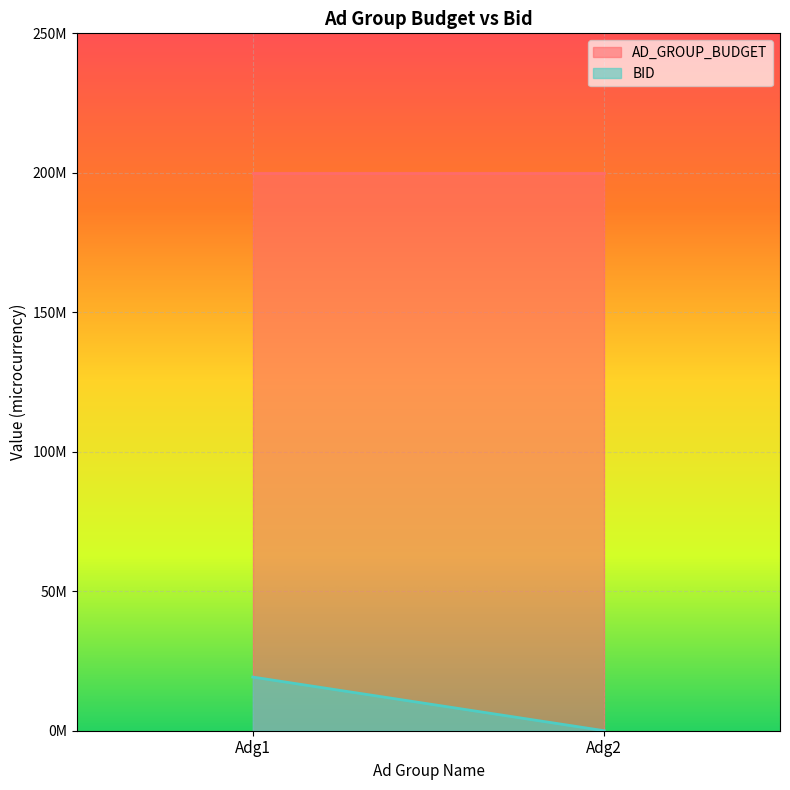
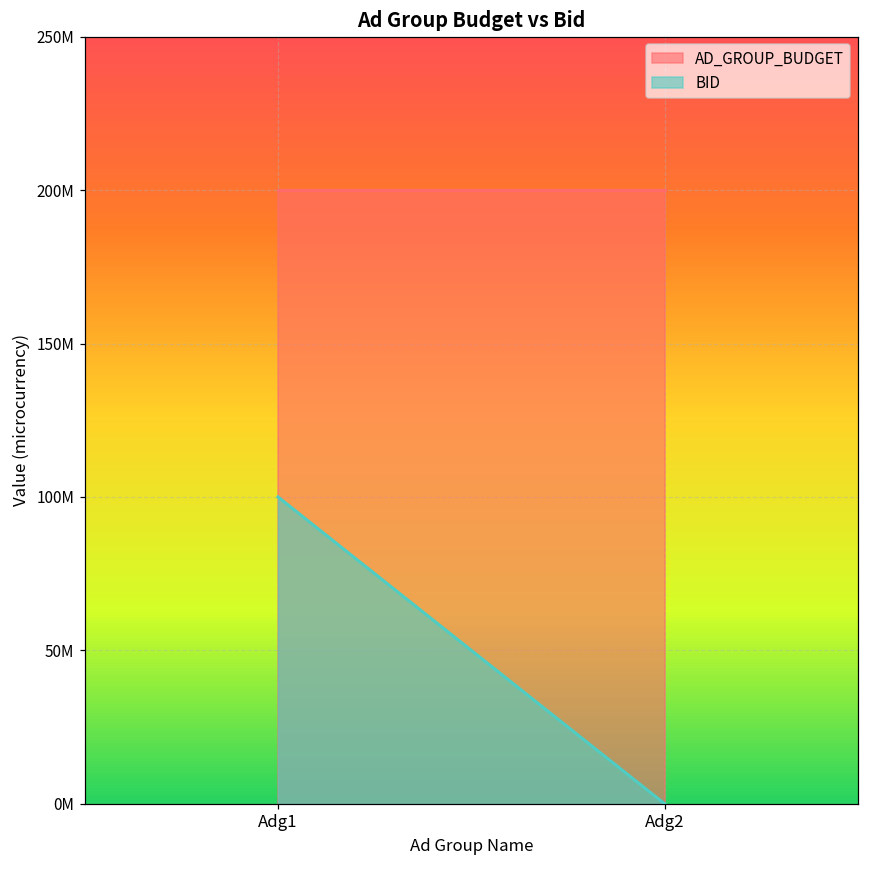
  {
    "AD_GROUP_BUDGET": {
      "Adg1": 200000000,
      "Adg2": 200000000
    },
    "BID": {
-     "Adg1": 19000000,
+     "Adg1": 100000000,
      "Adg2": 0
    }
  }
